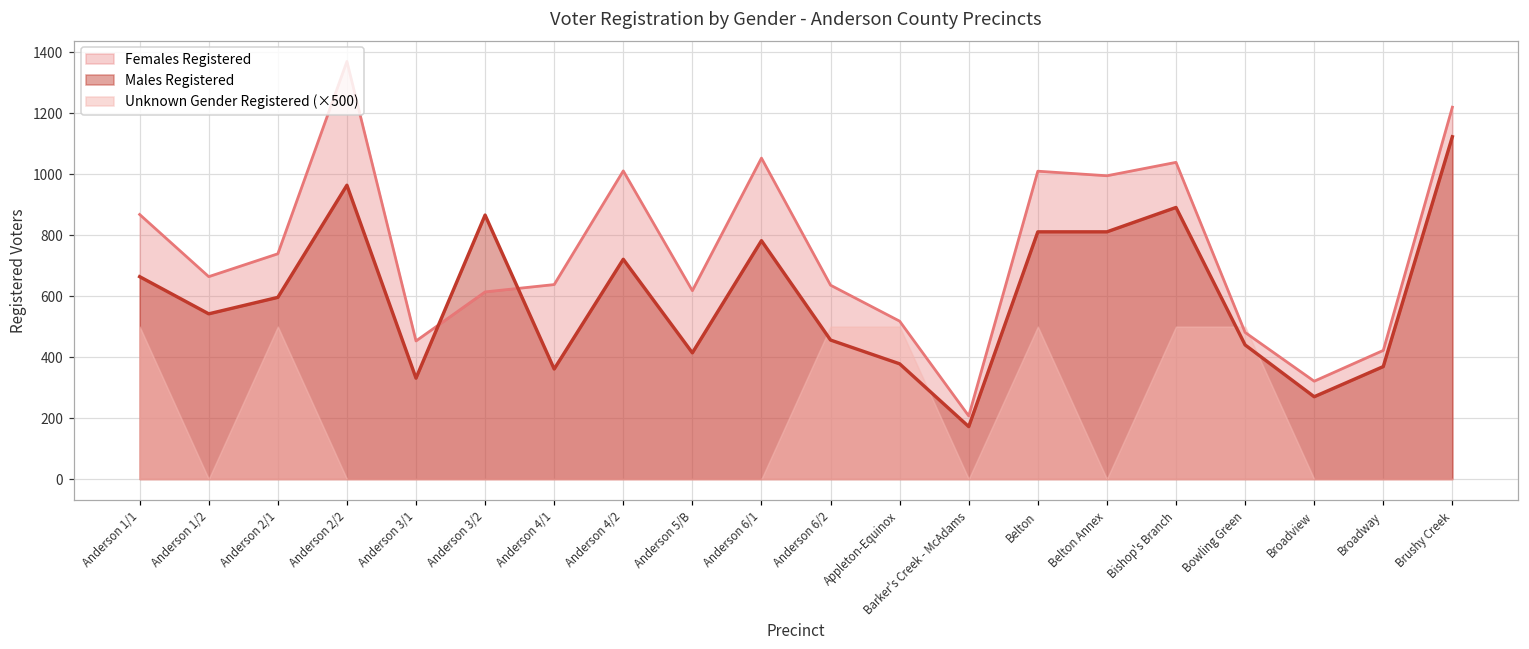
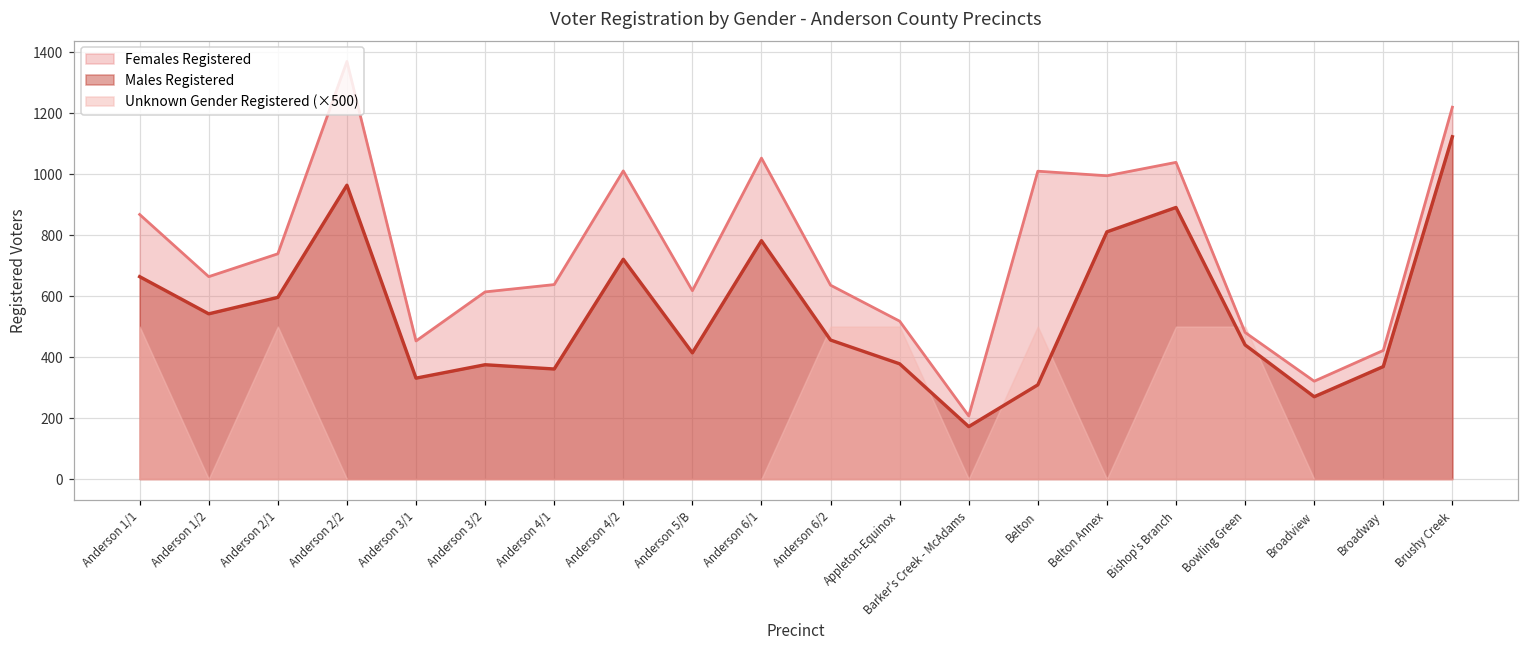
  {
    "Males Registered": {
      "Anderson 1/1": 660,
      "Anderson 1/2": 540,
      "Anderson 2/1": 600,
      "Anderson 2/2": 960,
      "Anderson 3/1": 330,
-     "Anderson 3/2": 870,
+     "Anderson 3/2": 380,
      "Anderson 4/1": 360,
      "Anderson 4/2": 720,
      "Anderson 5/B": 410,
      "Anderson 6/1": 780,
      "Anderson 6/2": 460,
      "Appleton-Equinox": 380,
      "Barker's Creek - McAdams": 170,
-     "Belton": 810,
+     "Belton": 310,
      "Belton Annex": 810,
      "Bishop's Branch": 890,
      "Bowling Green": 440,
      "Broadview": 270,
      "Broadway": 370,
      "Brushy Creek": 1120
    }
  }
